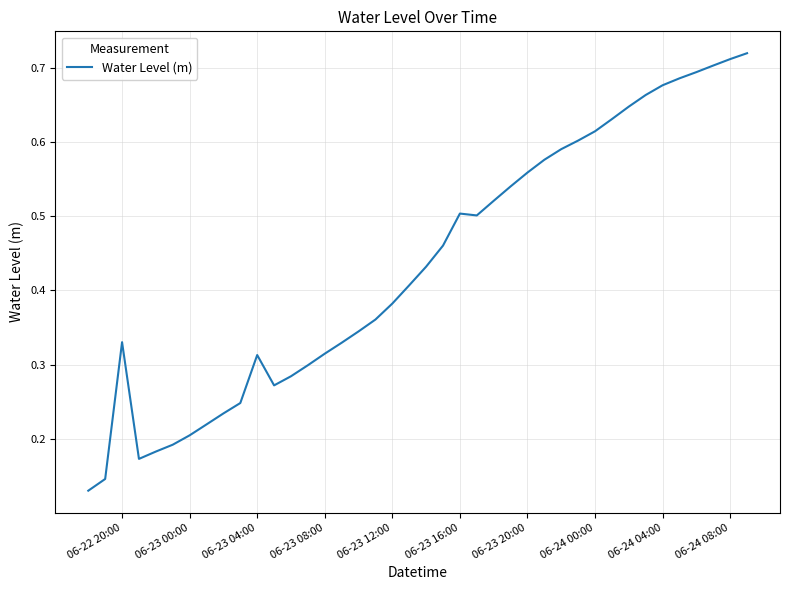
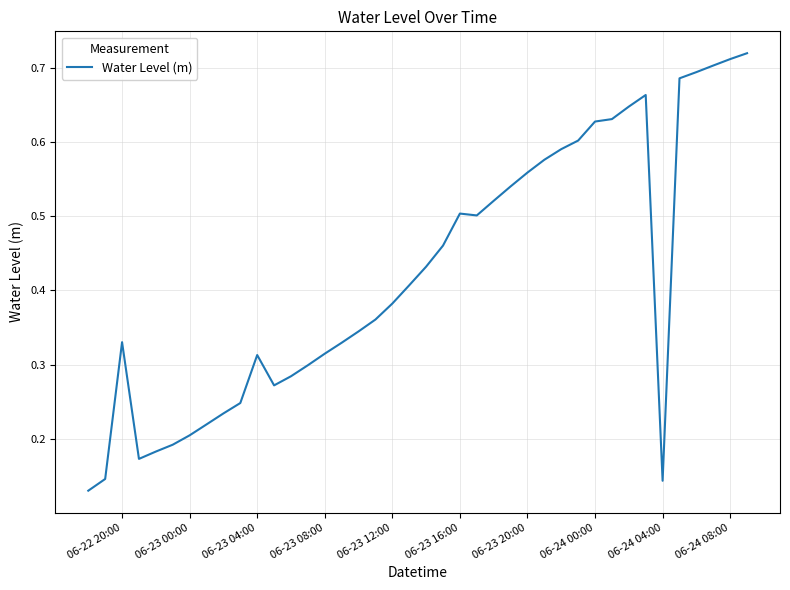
  {
    "06-22 20:00": 0.33,
    "06-23 00:00": 0.20,
    "06-23 04:00": 0.31,
    "06-23 08:00": 0.31,
    "06-23 12:00": 0.38,
    "06-23 16:00": 0.50,
    "06-23 20:00": 0.56,
-   "06-24 00:00": 0.61,
-   "06-24 04:00": 0.68,
+   "06-24 00:00": 0.63,
+   "06-24 04:00": 0.14,
    "06-24 08:00": 0.71
  }
